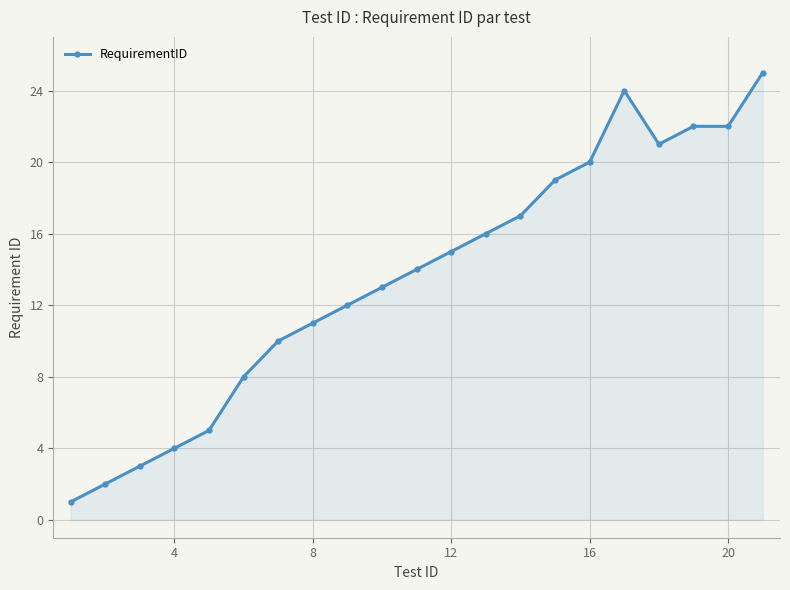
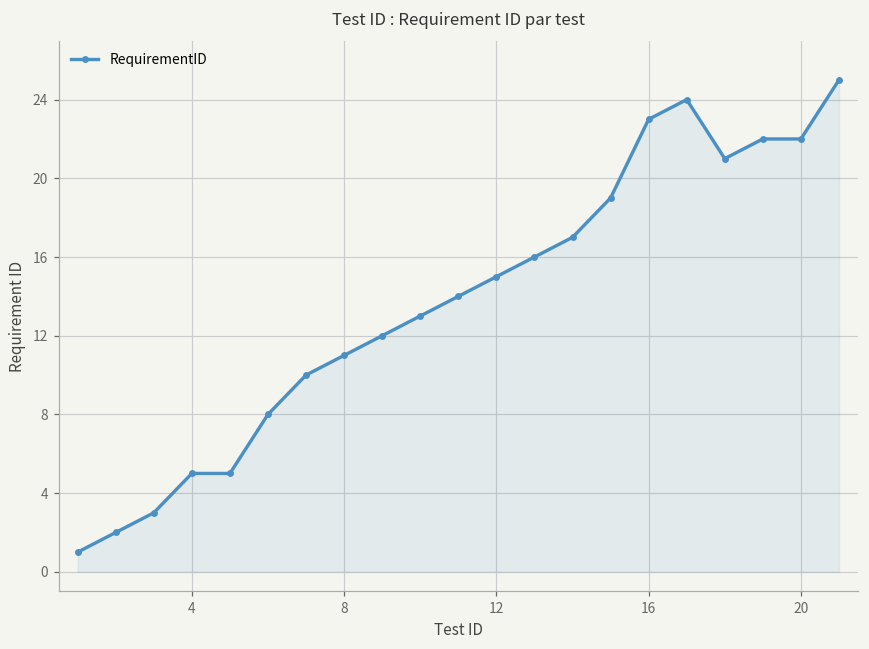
  {
-   "4": 4,
+   "4": 5,
    "8": 11,
    "12": 15,
-   "16": 20,
+   "16": 23,
    "20": 22
  }
